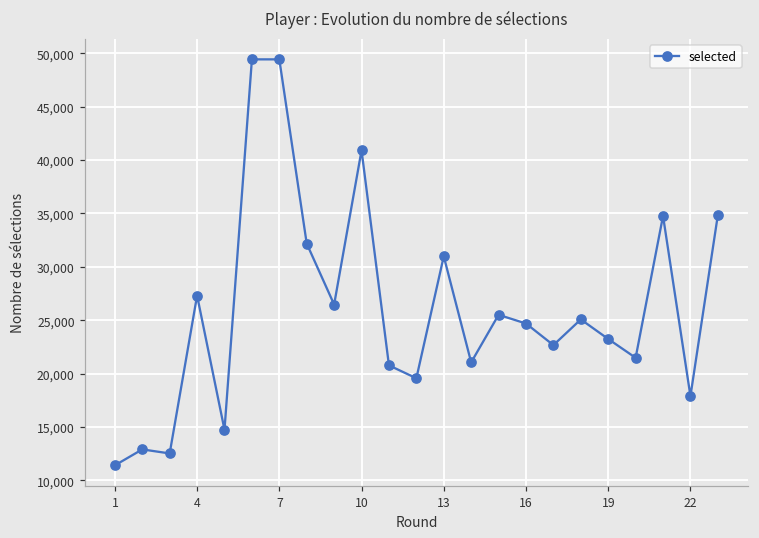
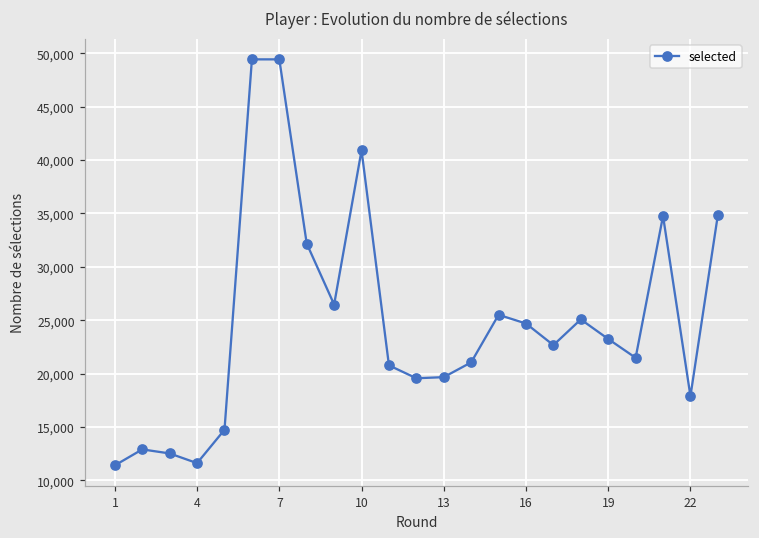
  {
    "1": "11,000",
-   "4": "27,000",
+   "4": "12,000",
    "7": "49,000",
    "10": "41,000",
-   "13": "31,000",
+   "13": "20,000",
    "16": "25,000",
    "19": "23,000",
    "22": "18,000"
  }
